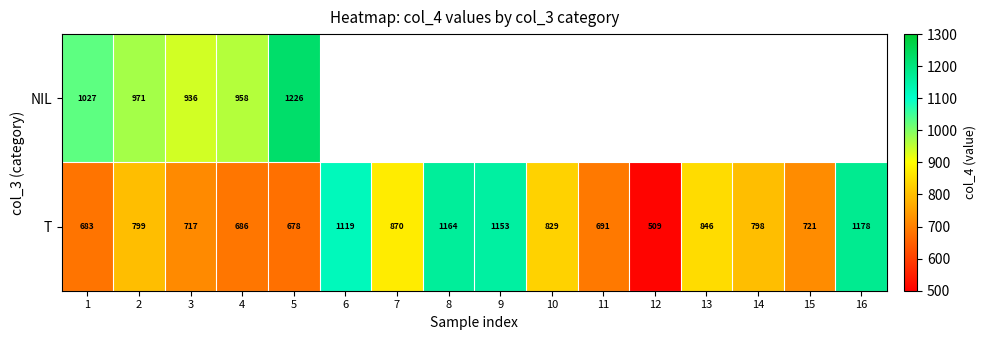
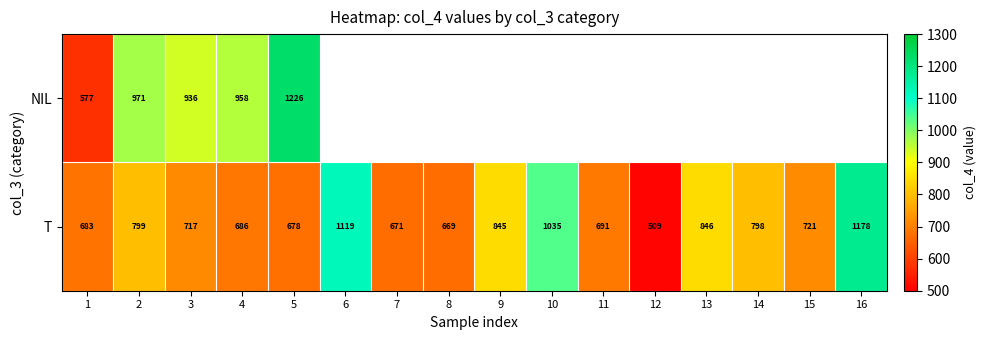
  {
    "NIL": {
-     "1": 1027,
+     "1": 577,
      "2": 971,
      "3": 936,
      "4": 958,
      "5": 1226
    },
    "T": {
      "1": 683,
      "2": 799,
      "3": 717,
      "4": 686,
      "5": 678,
      "6": 1119,
-     "7": 870,
-     "8": 1164,
-     "9": 1153,
-     "10": 829,
+     "7": 671,
+     "8": 669,
+     "9": 845,
+     "10": 1035,
      "11": 691,
      "12": 509,
      "13": 846,
      "14": 798,
      "15": 721,
      "16": 1178
    }
  }
